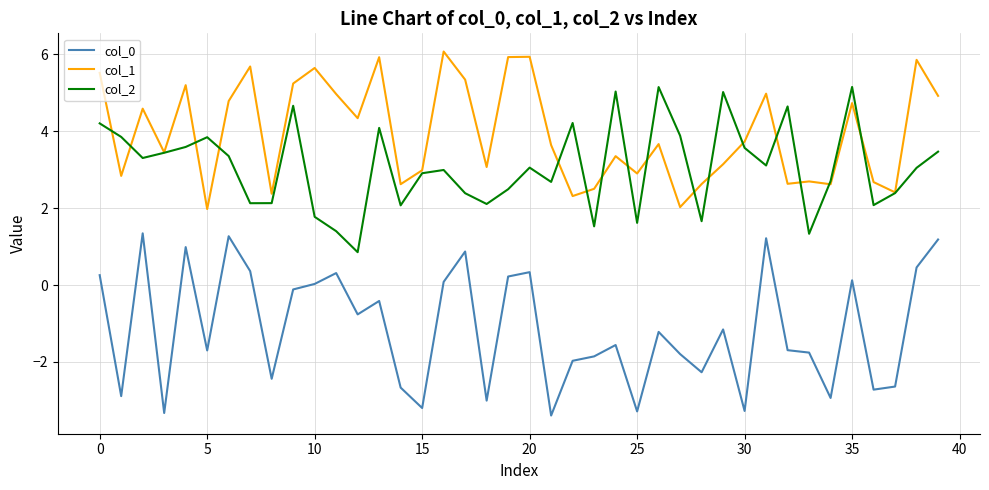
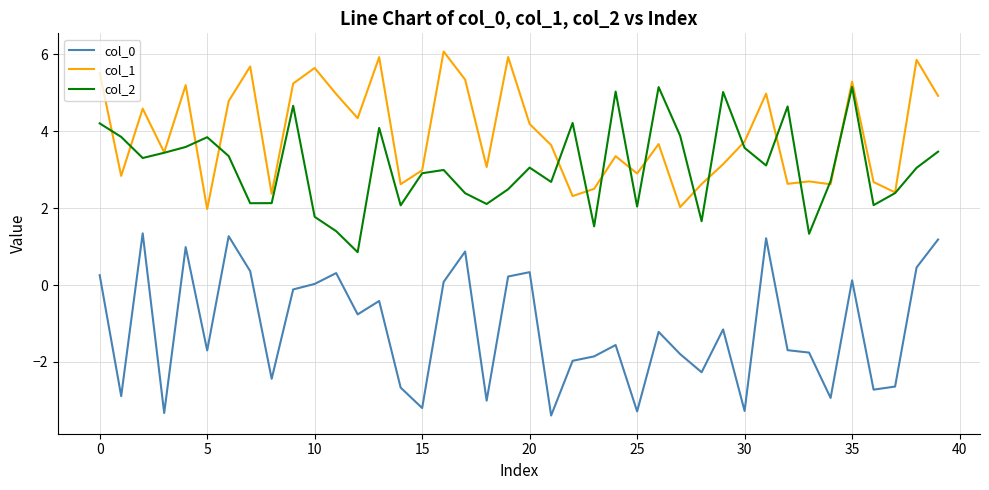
  {
    "col_0": {
      "0": 0.3,
      "5": -1.7,
      "10": 0.0,
      "15": -3.2,
      "20": 0.3,
      "25": -3.3,
      "30": -3.3,
      "35": 0.1
    },
    "col_1": {
      "5": 2.0,
      "10": 5.6,
      "15": 3.0,
-     "20": 5.9,
+     "20": 4.2,
      "25": 2.9,
      "30": 3.7,
-     "35": 4.7
+     "35": 5.3
    },
    "col_2": {
      "0": 4.2,
      "5": 3.8,
      "10": 1.8,
      "15": 2.9,
      "20": 3.1,
-     "25": 1.6,
+     "25": 2.0,
      "30": 3.6,
      "35": 5.2
    }
  }
